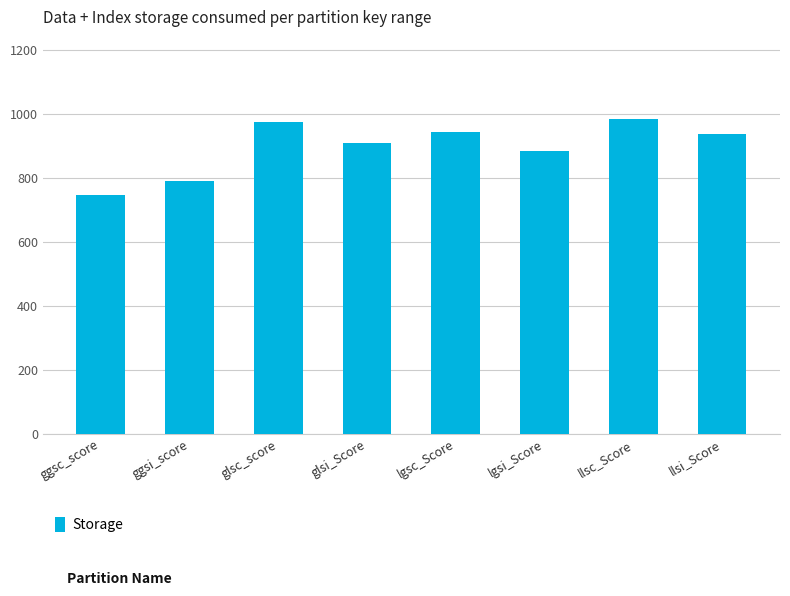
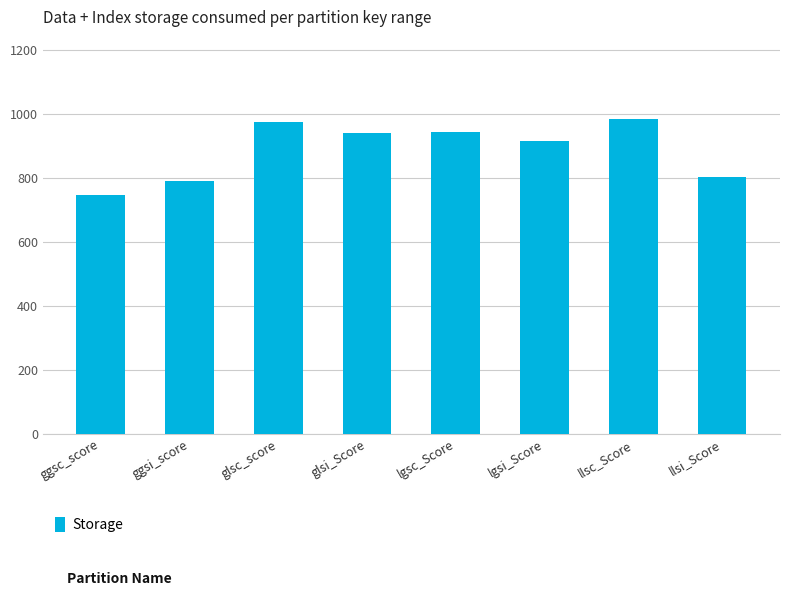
  {
    "ggsc_score": 750,
    "ggsi_score": 790,
    "glsc_score": 970,
-   "glsi_Score": 910,
+   "glsi_Score": 940,
    "lgsc_Score": 940,
-   "lgsi_Score": 880,
+   "lgsi_Score": 920,
    "llsc_Score": 980,
-   "llsi_Score": 940
+   "llsi_Score": 800
  }
